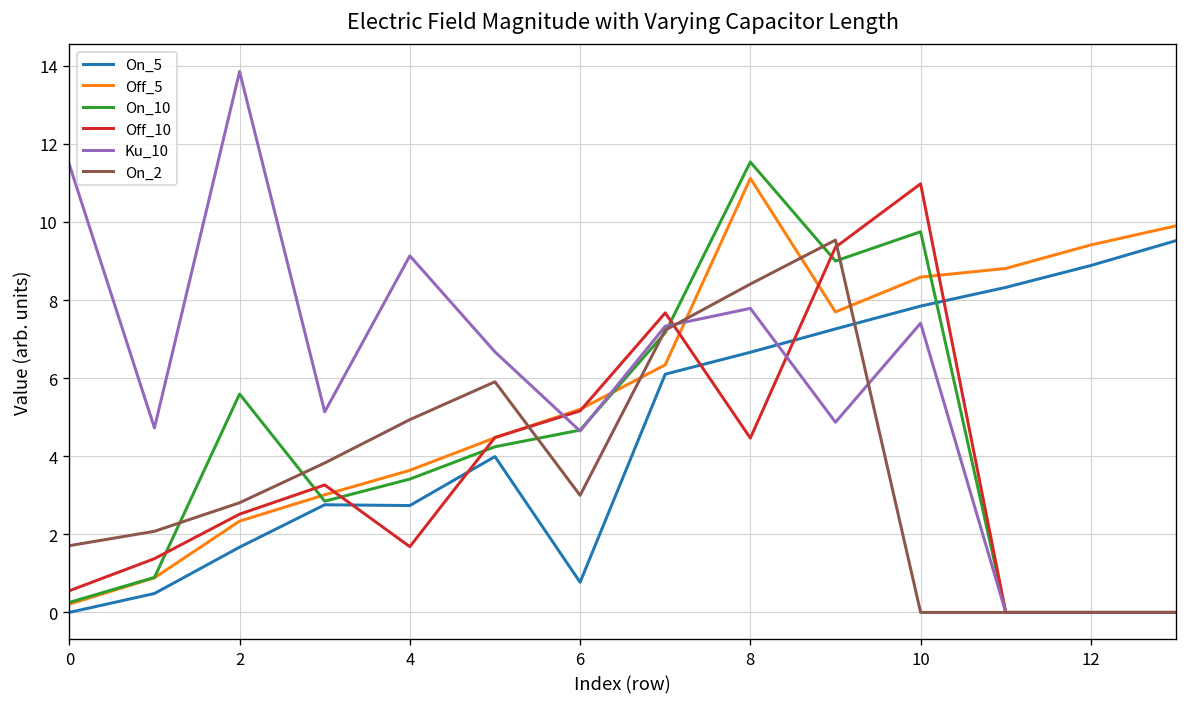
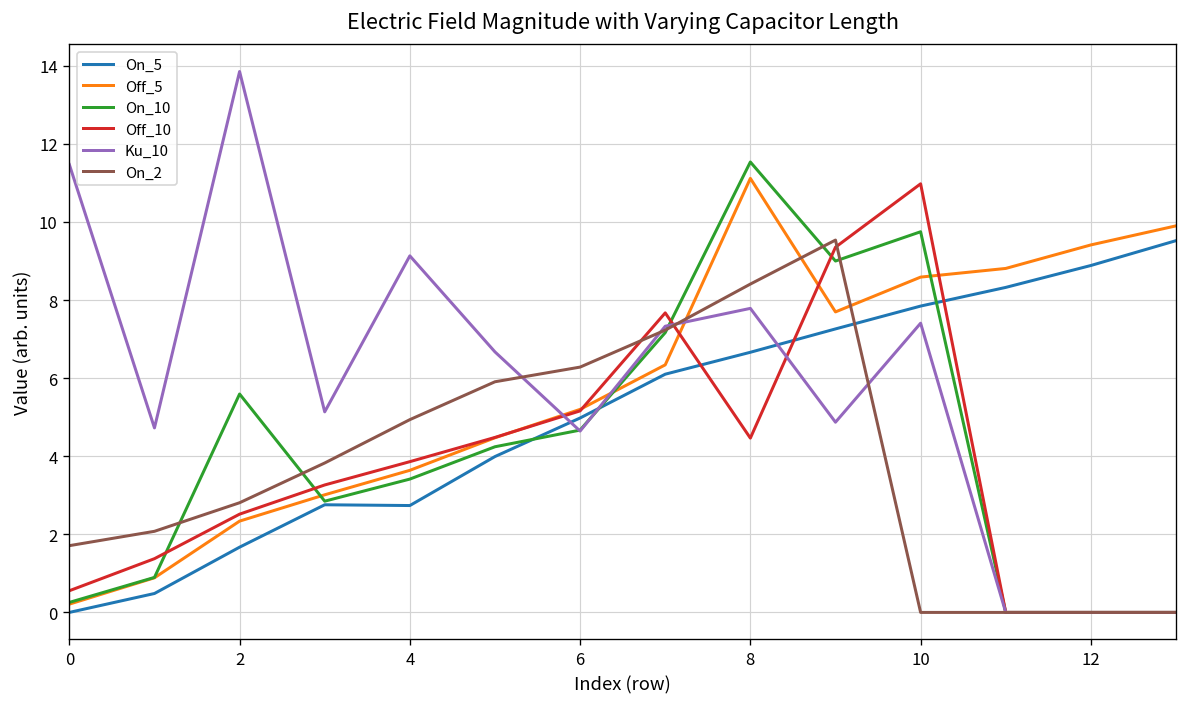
  {
    "On_5": {
      "0": 0.0,
      "2": 1.7,
      "4": 2.7,
-     "6": 0.8,
+     "6": 5.0,
      "8": 6.7,
      "10": 7.8,
      "12": 8.9
    },
    "Off_5": {
      "2": 2.3,
      "4": 3.6,
      "8": 11.1,
      "10": 8.6,
      "12": 9.4
    },
    "On_10": {
      "2": 5.6,
      "4": 3.4,
      "8": 11.5,
      "10": 9.7
    },
    "Off_10": {
      "0": 0.6,
      "2": 2.5,
-     "4": 1.7,
+     "4": 3.9,
      "8": 4.5,
      "10": 11.0
    },
    "Ku_10": {
      "0": 11.5,
      "2": 13.9,
      "4": 9.1,
      "8": 7.8,
      "10": 7.4
    },
    "On_2": {
      "0": 1.7,
      "2": 2.8,
      "4": 4.9,
-     "6": 3.0,
+     "6": 6.3,
      "8": 8.4,
      "10": 0.0
    }
  }
